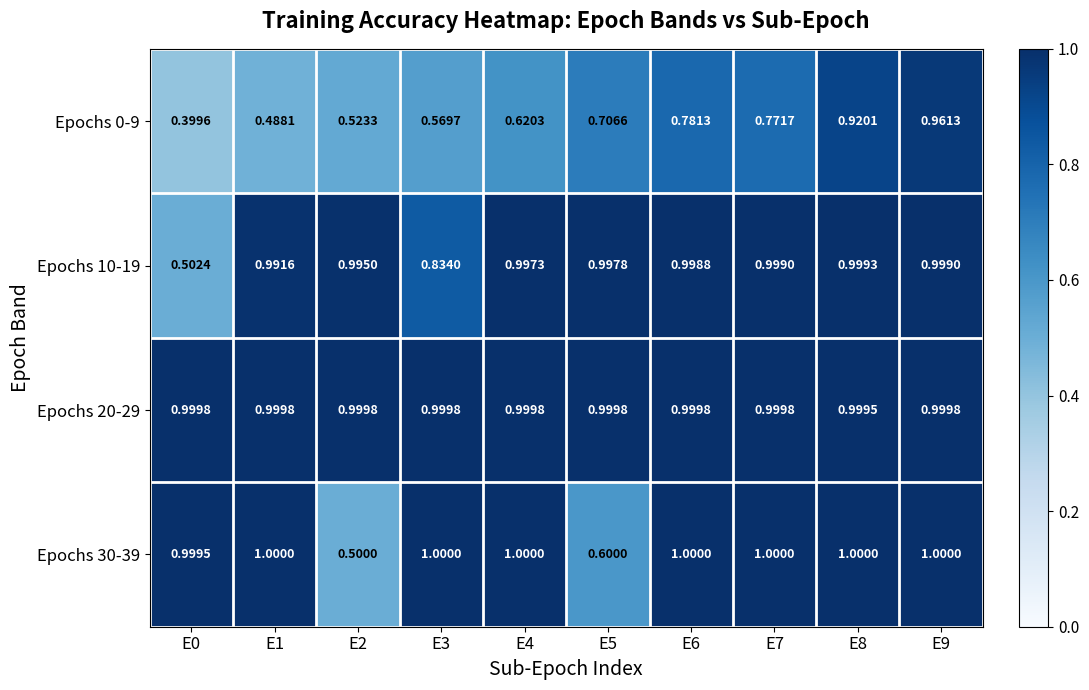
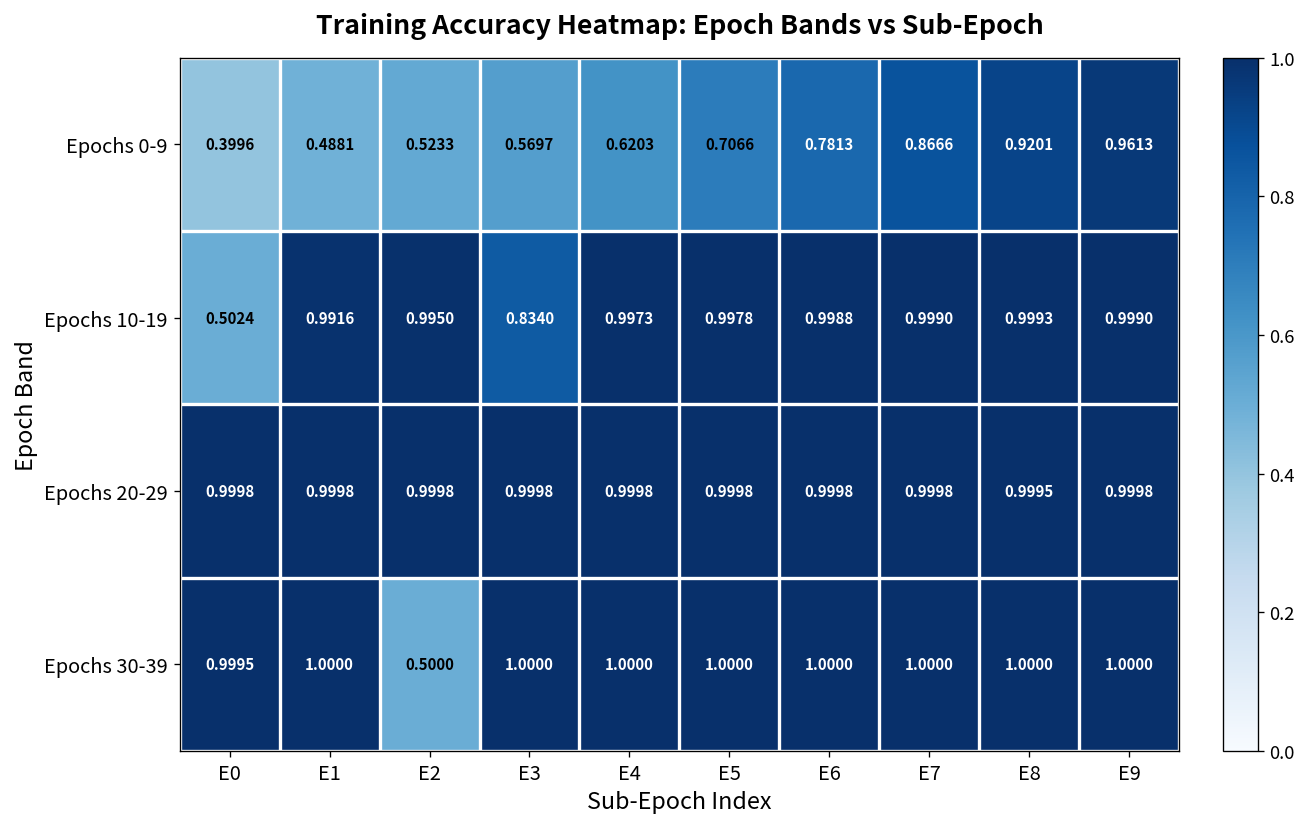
  {
    "Epochs 0-9": {
      "E0": 0.3996,
      "E1": 0.4881,
      "E2": 0.5233,
      "E3": 0.5697,
      "E4": 0.6203,
      "E5": 0.7066,
      "E6": 0.7813,
-     "E7": 0.7717,
+     "E7": 0.8666,
      "E8": 0.9201,
      "E9": 0.9613
    },
    "Epochs 10-19": {
      "E0": 0.5024,
      "E1": 0.9916,
      "E2": 0.9950,
      "E3": 0.8340,
      "E4": 0.9973,
      "E5": 0.9978,
      "E6": 0.9988,
      "E7": 0.9990,
      "E8": 0.9993,
      "E9": 0.9990
    },
    "Epochs 20-29": {
      "E0": 0.9998,
      "E1": 0.9998,
      "E2": 0.9998,
      "E3": 0.9998,
      "E4": 0.9998,
      "E5": 0.9998,
      "E6": 0.9998,
      "E7": 0.9998,
      "E8": 0.9995,
      "E9": 0.9998
    },
    "Epochs 30-39": {
      "E0": 0.9995,
      "E1": 1.0000,
      "E2": 0.5000,
      "E3": 1.0000,
      "E4": 1.0000,
-     "E5": 0.6000,
+     "E5": 1.0000,
      "E6": 1.0000,
      "E7": 1.0000,
      "E8": 1.0000,
      "E9": 1.0000
    }
  }
